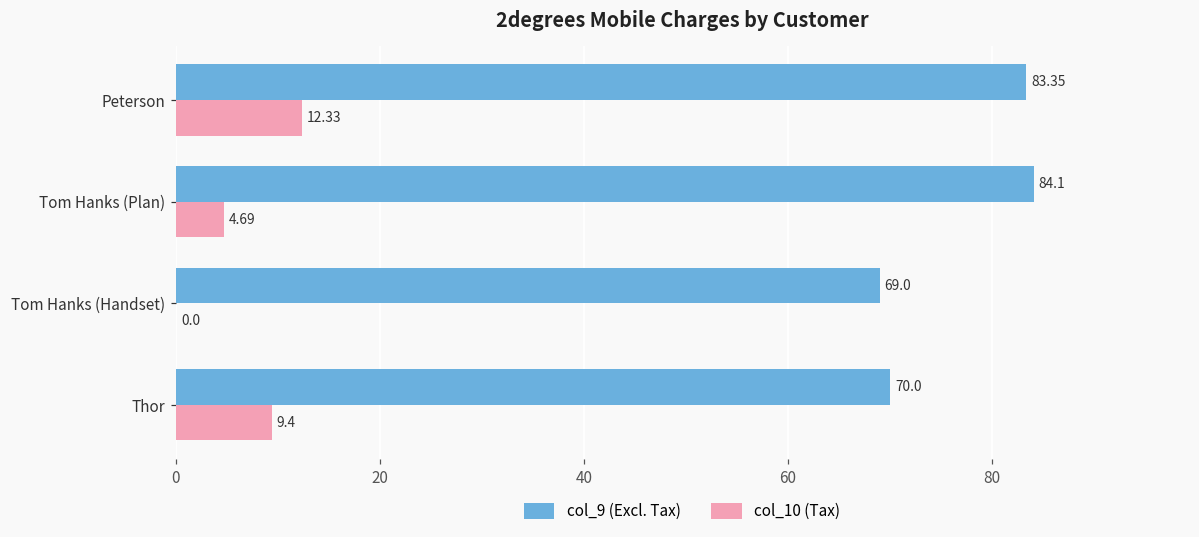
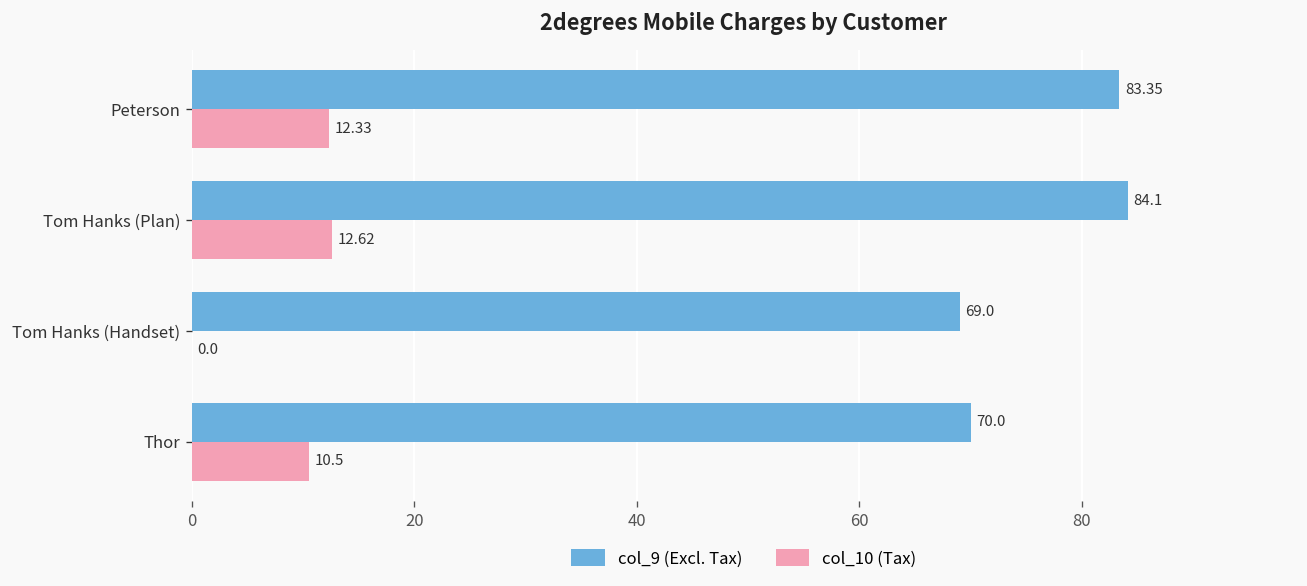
  {
    "col_9 (Excl. Tax)": {
      "Peterson": 83.35,
      "Tom Hanks (Plan)": 84.1,
      "Tom Hanks (Handset)": 69.0,
      "Thor": 70.0
    },
    "col_10 (Tax)": {
      "Peterson": 12.33,
-     "Tom Hanks (Plan)": 4.69,
+     "Tom Hanks (Plan)": 12.62,
      "Tom Hanks (Handset)": 0.0,
-     "Thor": 9.4
+     "Thor": 10.5
    }
  }
